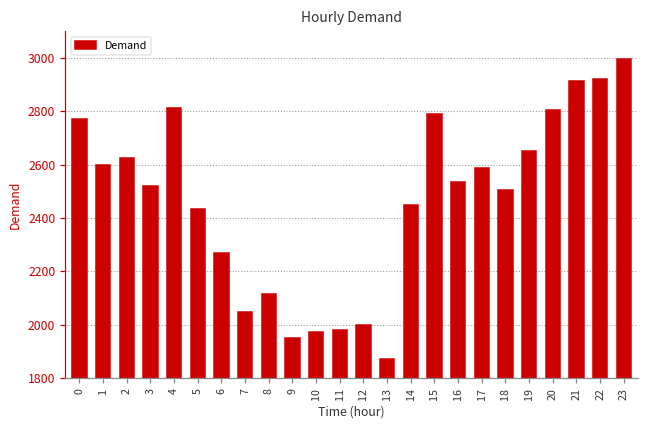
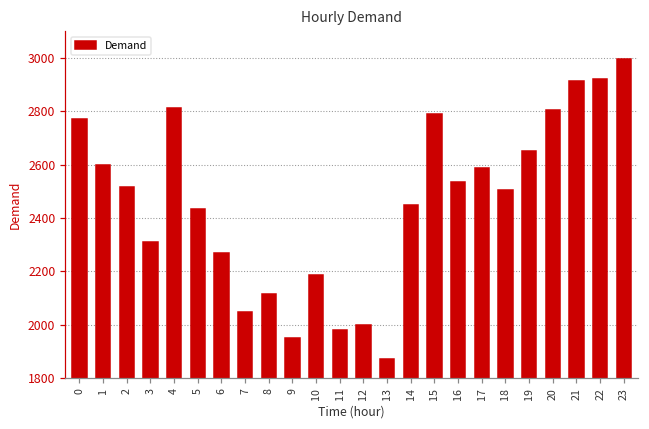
  {
    "0": 2770,
    "1": 2600,
-   "2": 2620,
-   "3": 2520,
+   "2": 2510,
+   "3": 2310,
    "4": 2810,
    "5": 2430,
    "6": 2270,
    "7": 2050,
    "8": 2110,
    "9": 1950,
-   "10": 1970,
+   "10": 2190,
    "11": 1980,
    "12": 2000,
    "13": 1870,
    "14": 2450,
    "15": 2790,
    "16": 2540,
    "17": 2590,
    "18": 2510,
    "19": 2650,
    "20": 2800,
    "21": 2920,
    "22": 2920,
    "23": 3000
  }
